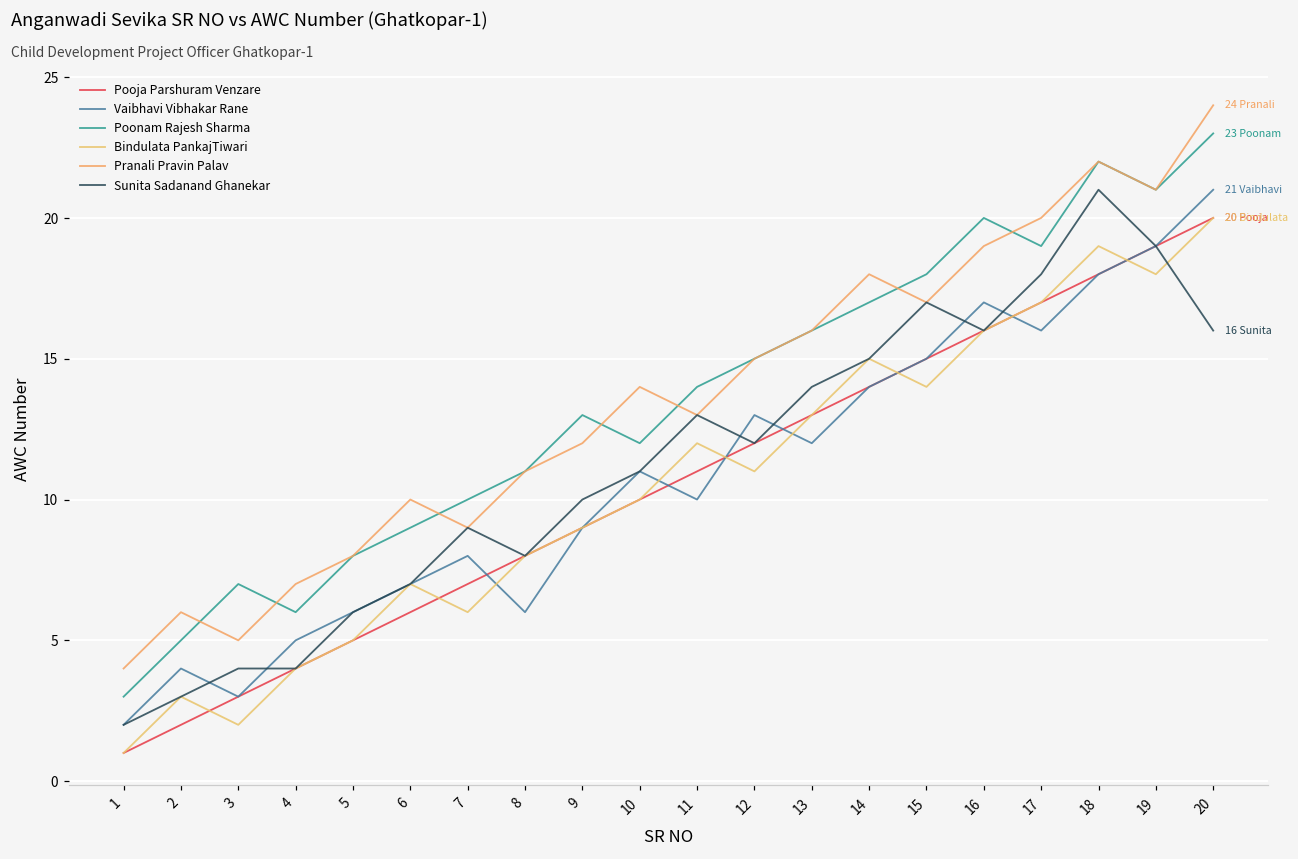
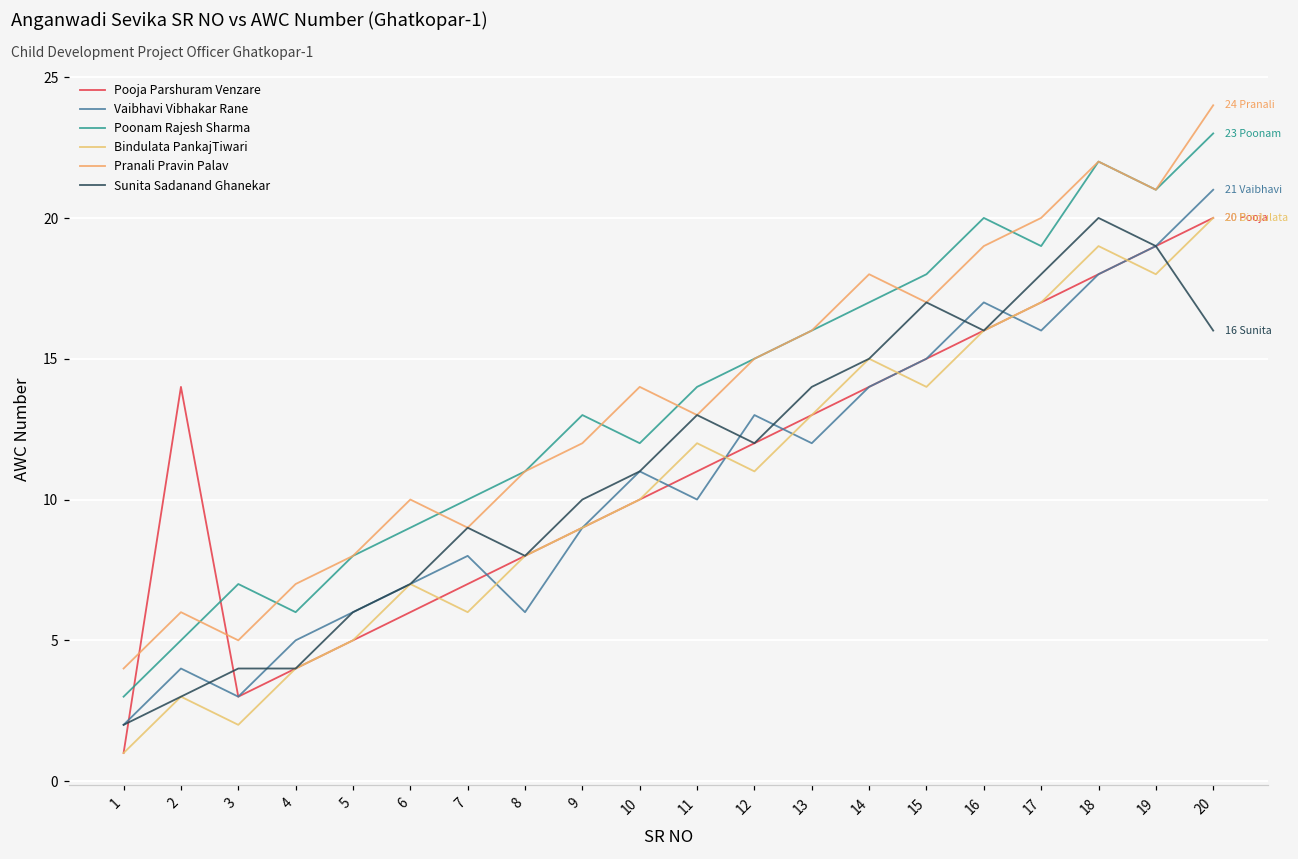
  {
    "Pooja Parshuram Venzare": {
-     "2": 2,
+     "2": 14,
      "6": 6,
      "7": 7,
      "11": 11
    },
    "Sunita Sadanand Ghanekar": {
      "3": 4,
      "9": 10,
      "13": 14,
      "17": 18,
-     "18": 21
+     "18": 20
    }
  }
